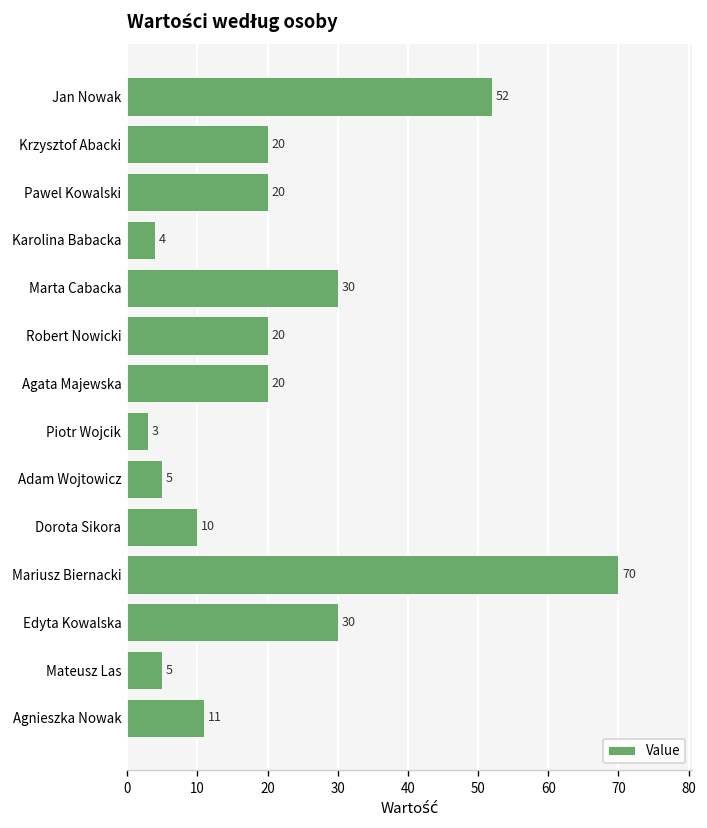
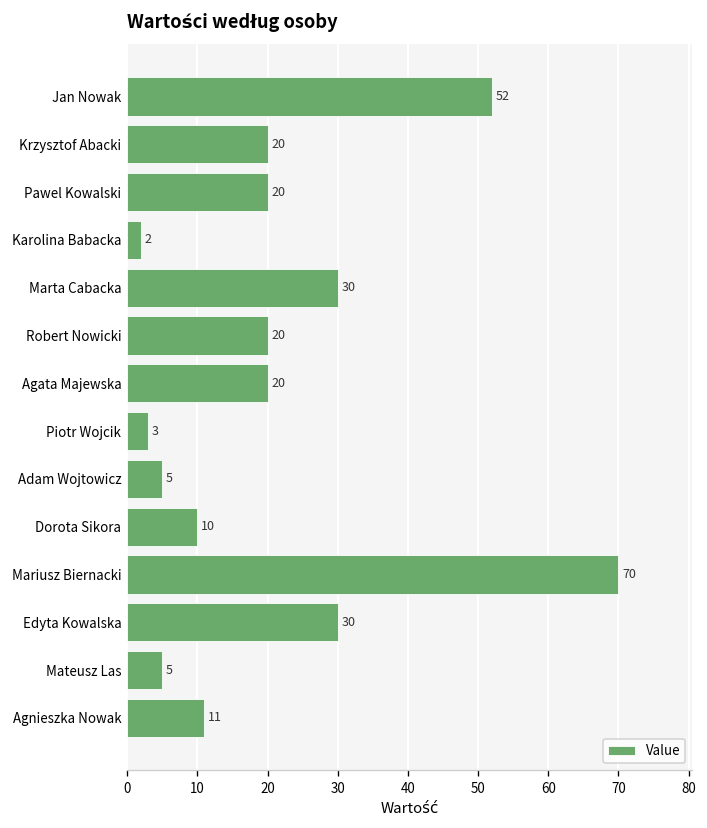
  {
    "Jan Nowak": 52,
    "Krzysztof Abacki": 20,
    "Pawel Kowalski": 20,
-   "Karolina Babacka": 4,
+   "Karolina Babacka": 2,
    "Marta Cabacka": 30,
    "Robert Nowicki": 20,
    "Agata Majewska": 20,
    "Piotr Wojcik": 3,
    "Adam Wojtowicz": 5,
    "Dorota Sikora": 10,
    "Mariusz Biernacki": 70,
    "Edyta Kowalska": 30,
    "Mateusz Las": 5,
    "Agnieszka Nowak": 11
  }
